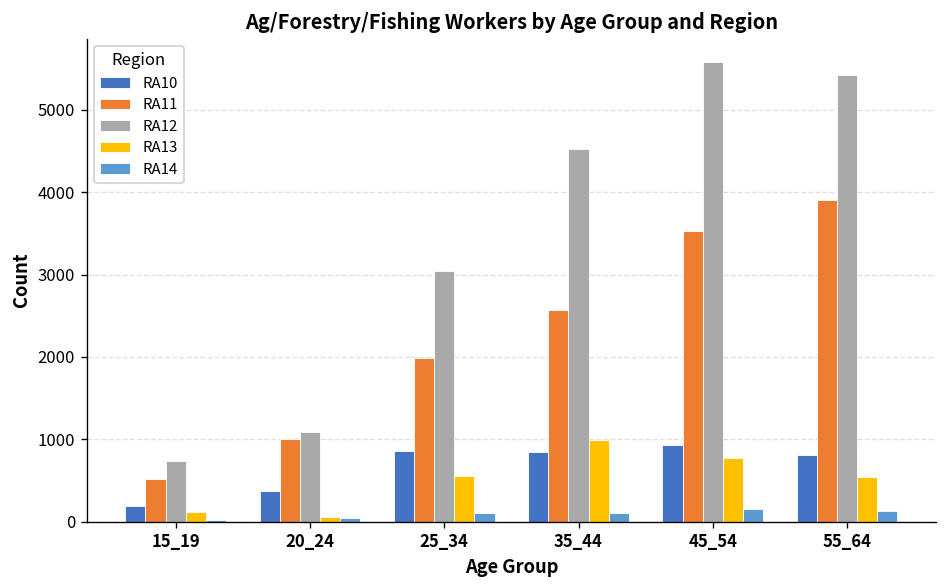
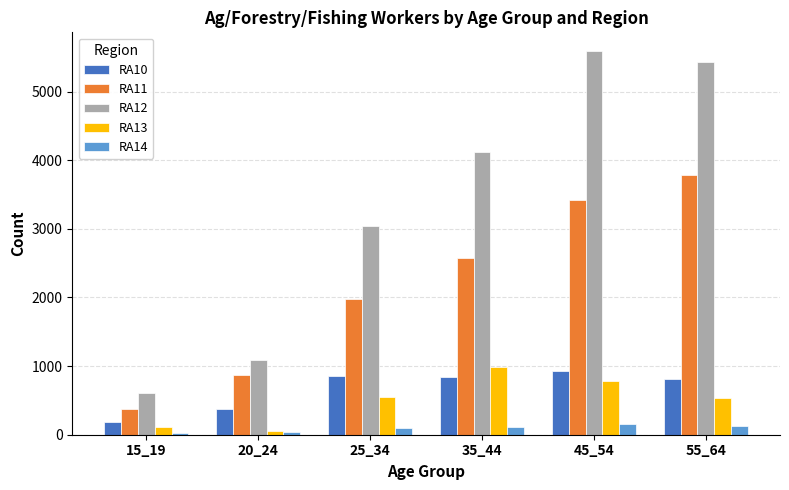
  {
    "RA11": {
-     "15_19": 500,
-     "20_24": 1000,
+     "15_19": 400,
+     "20_24": 900,
      "25_34": 2000,
      "35_44": 2600,
-     "45_54": 3500,
-     "55_64": 3900
+     "45_54": 3400,
+     "55_64": 3800
    },
    "RA12": {
-     "15_19": 700,
+     "15_19": 600,
      "20_24": 1100,
      "25_34": 3000,
-     "35_44": 4500,
+     "35_44": 4100,
      "45_54": 5600,
      "55_64": 5400
    },
    "RA13": {
      "15_19": 100,
      "20_24": 100,
      "25_34": 600,
      "35_44": 1000,
      "45_54": 800,
      "55_64": 500
    }
  }
